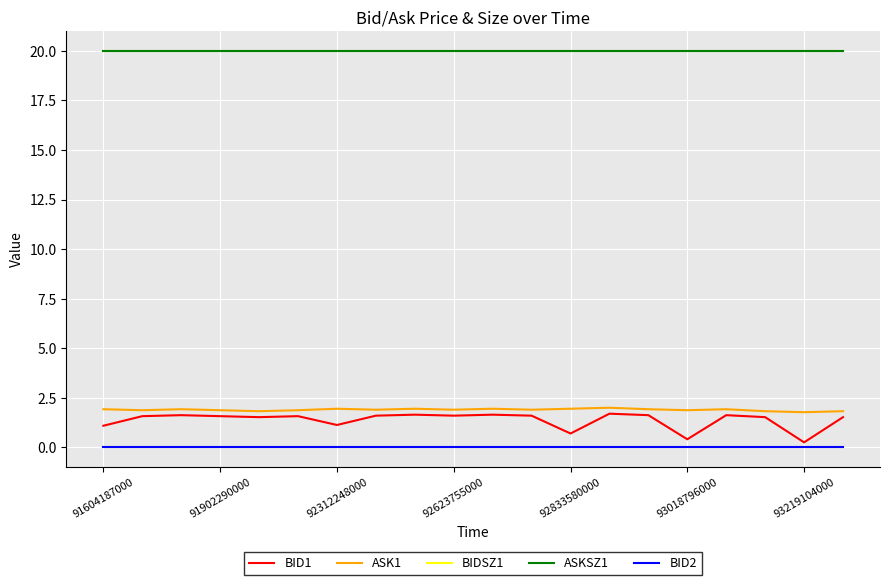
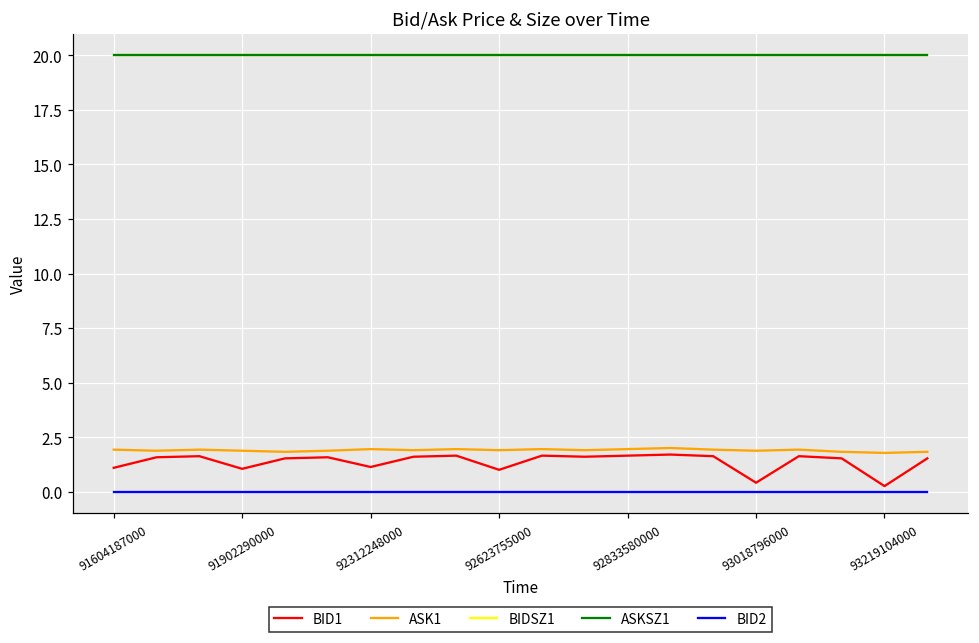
  {
    "BID1": {
      "91604187000": 1.1,
-     "91902290000": 1.6,
+     "91902290000": 1.0,
      "92312248000": 1.1,
-     "92623755000": 1.6,
-     "92833580000": 0.7,
+     "92623755000": 1.0,
+     "92833580000": 1.7,
      "93018796000": 0.4,
      "93219104000": 0.3
    },
    "ASK1": {
      "91604187000": 1.9,
      "91902290000": 1.9,
      "92312248000": 2.0,
      "92623755000": 1.9,
      "92833580000": 2.0,
      "93018796000": 1.9,
      "93219104000": 1.8
    },
    "ASKSZ1": {
      "91604187000": 20.0,
      "91902290000": 20.0,
      "92312248000": 20.0,
      "92623755000": 20.0,
      "92833580000": 20.0,
      "93018796000": 20.0,
      "93219104000": 20.0
    },
    "BID2": {
      "91604187000": 0.0,
      "91902290000": 0.0,
      "92312248000": 0.0,
      "92623755000": 0.0,
      "92833580000": 0.0,
      "93018796000": 0.0,
      "93219104000": 0.0
    }
  }
